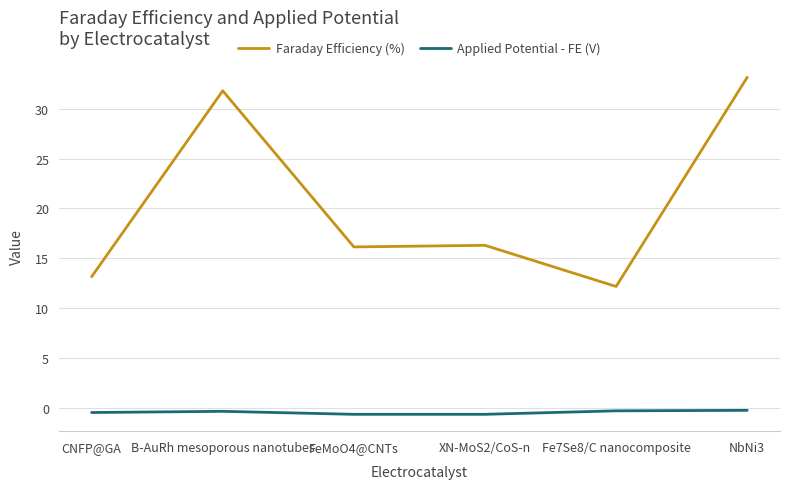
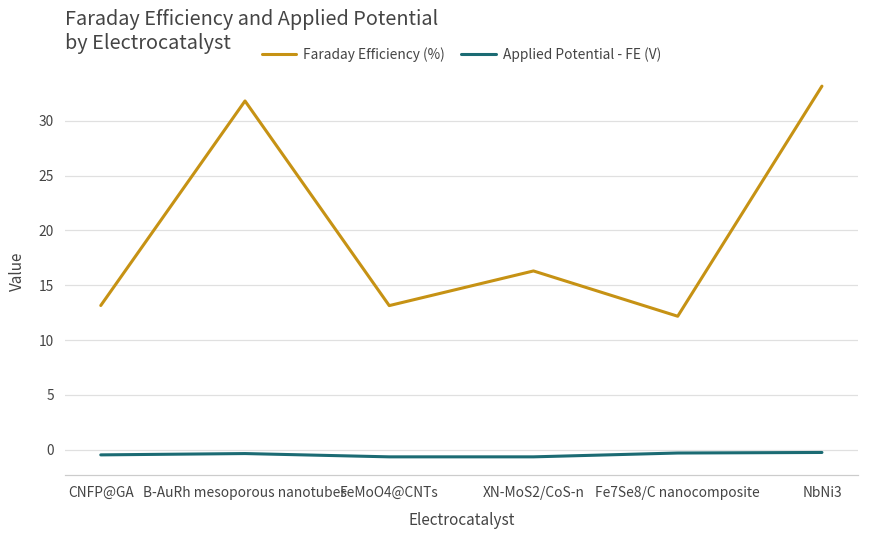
  {
    "Faraday Efficiency (%)": {
      "CNFP@GA": 13,
      "B-AuRh mesoporous nanotubes": 32,
-     "FeMoO4@CNTs": 16,
+     "FeMoO4@CNTs": 13,
      "XN-MoS2/CoS-n": 16,
      "Fe7Se8/C nanocomposite": 12,
      "NbNi3": 33
    },
    "Applied Potential - FE (V)": {
      "CNFP@GA": 0,
      "B-AuRh mesoporous nanotubes": 0,
      "FeMoO4@CNTs": -1,
      "XN-MoS2/CoS-n": -1,
      "Fe7Se8/C nanocomposite": 0,
      "NbNi3": 0
    }
  }
